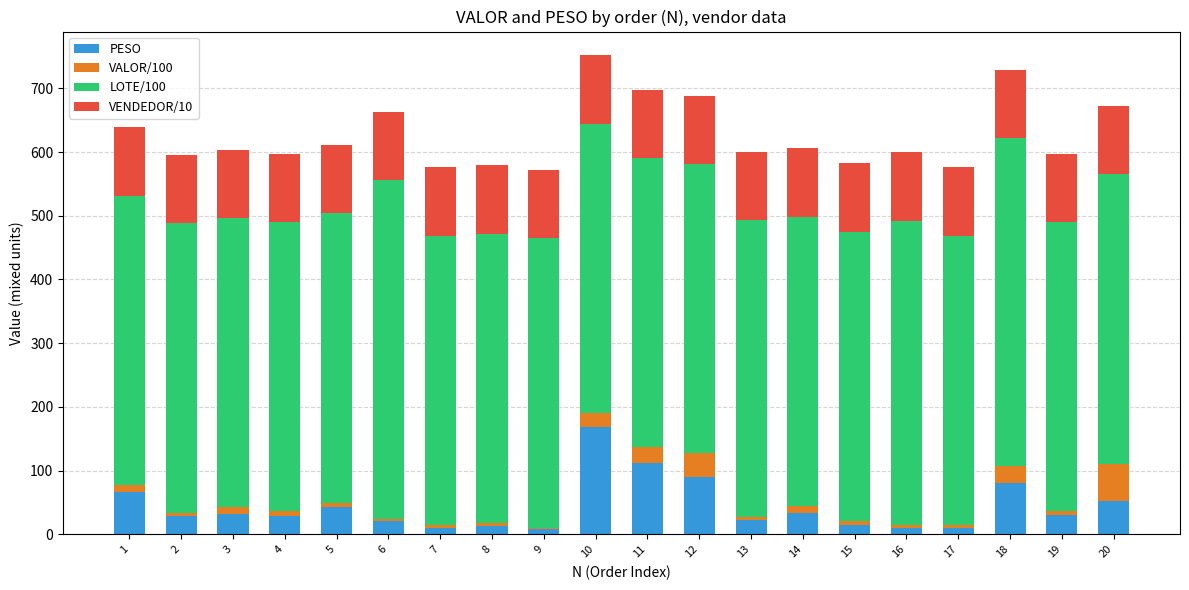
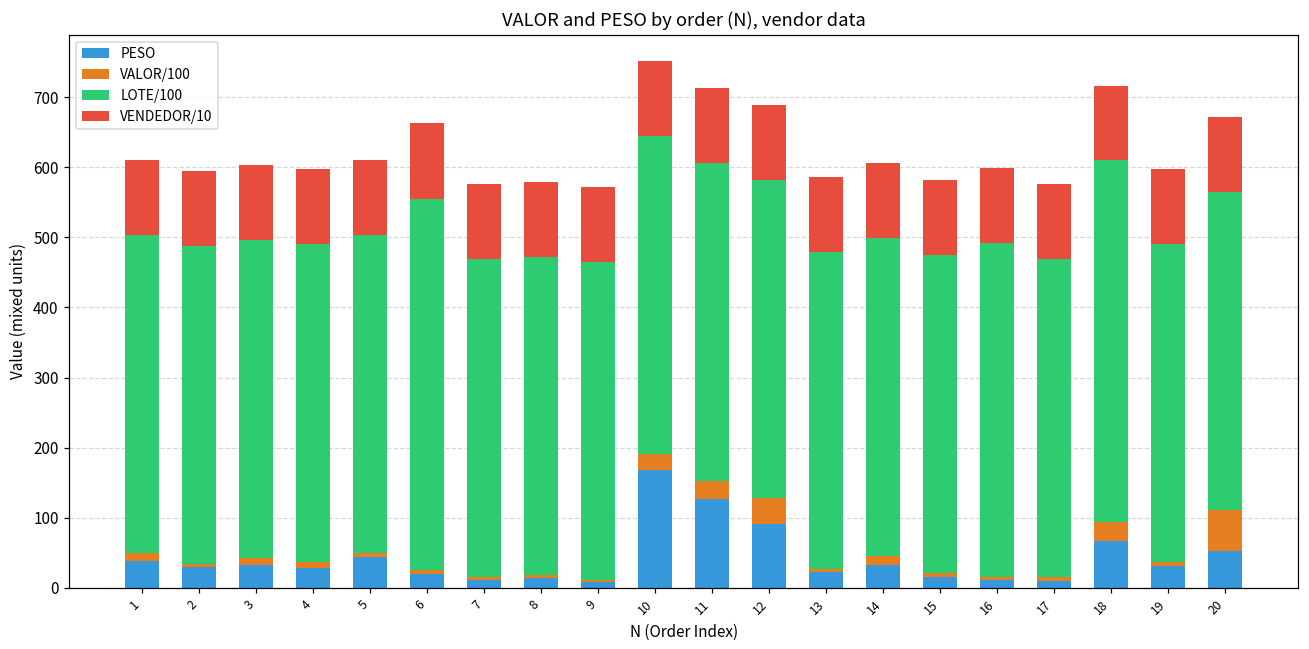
  {
    "PESO": {
-     "1": 70,
+     "1": 40,
      "2": 30,
      "3": 30,
      "4": 30,
      "5": 40,
      "6": 20,
      "7": 10,
      "8": 10,
      "9": 10,
      "10": 170,
-     "11": 110,
+     "11": 130,
      "12": 90,
      "13": 20,
      "14": 30,
      "15": 20,
      "16": 10,
      "17": 10,
-     "18": 80,
+     "18": 70,
      "19": 30,
      "20": 50
    },
    "LOTE/100": {
      "1": 450,
      "2": 450,
      "3": 450,
      "4": 450,
      "5": 450,
      "6": 530,
      "7": 450,
      "8": 450,
      "9": 450,
      "10": 450,
      "11": 450,
      "12": 450,
-     "13": 470,
+     "13": 450,
      "14": 450,
      "15": 450,
      "16": 480,
      "17": 450,
      "18": 520,
      "19": 450,
      "20": 450
    }
  }
